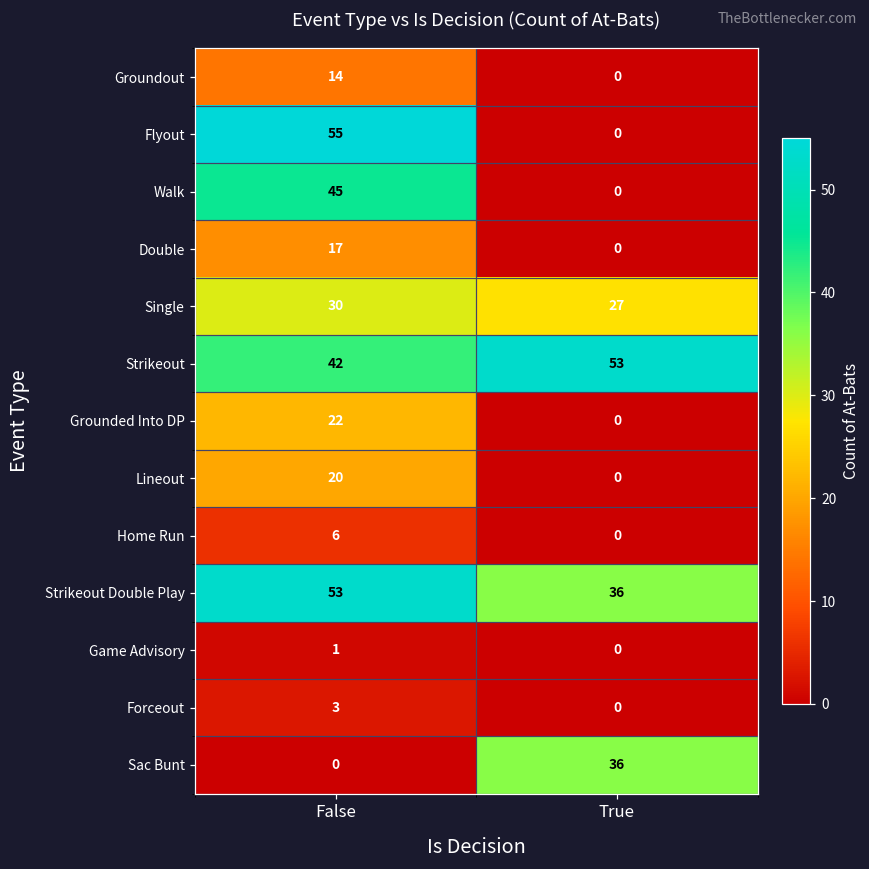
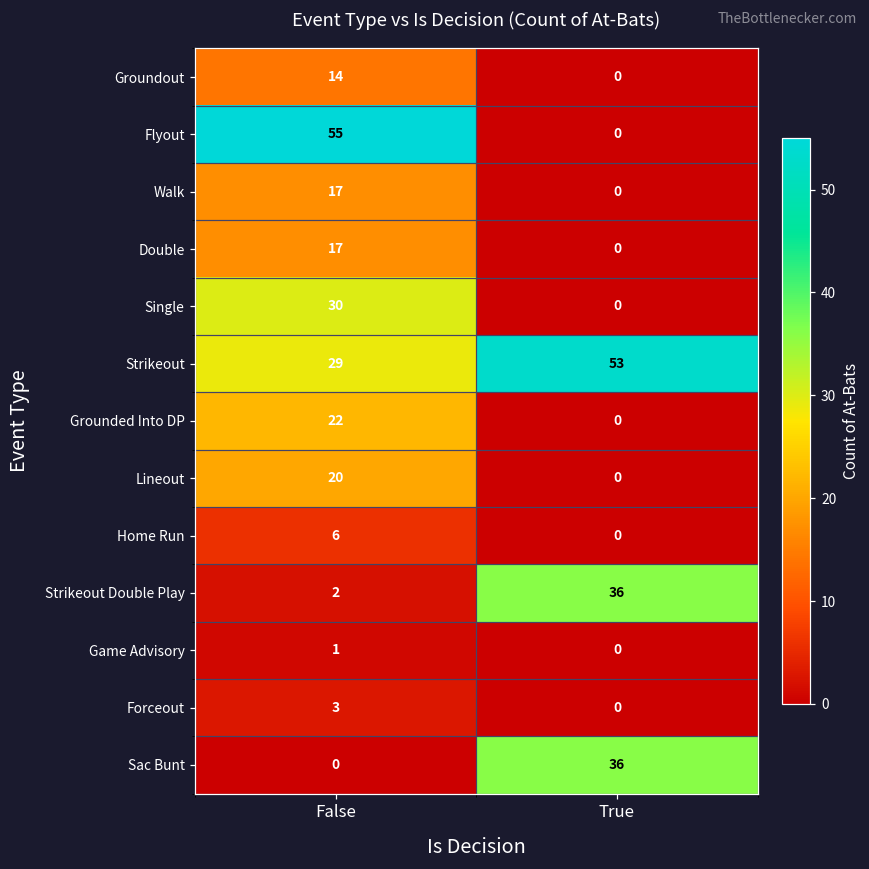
  {
    "Groundout": {
      "False": 14,
      "True": 0
    },
    "Flyout": {
      "False": 55,
      "True": 0
    },
    "Walk": {
-     "False": 45,
+     "False": 17,
      "True": 0
    },
    "Double": {
      "False": 17,
      "True": 0
    },
    "Single": {
      "False": 30,
-     "True": 27
+     "True": 0
    },
    "Strikeout": {
-     "False": 42,
+     "False": 29,
      "True": 53
    },
    "Grounded Into DP": {
      "False": 22,
      "True": 0
    },
    "Lineout": {
      "False": 20,
      "True": 0
    },
    "Home Run": {
      "False": 6,
      "True": 0
    },
    "Strikeout Double Play": {
-     "False": 53,
+     "False": 2,
      "True": 36
    },
    "Game Advisory": {
      "False": 1,
      "True": 0
    },
    "Forceout": {
      "False": 3,
      "True": 0
    },
    "Sac Bunt": {
      "False": 0,
      "True": 36
    }
  }
